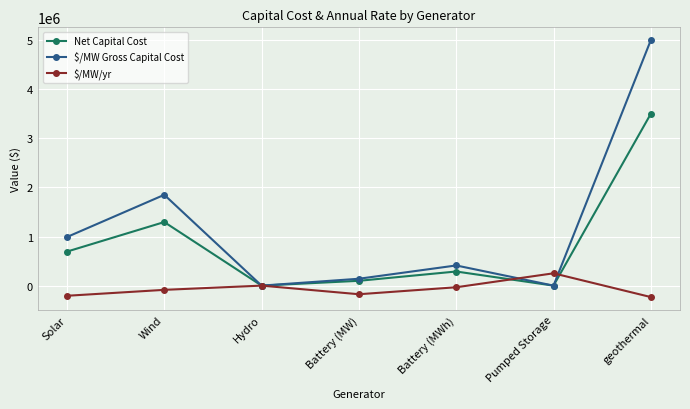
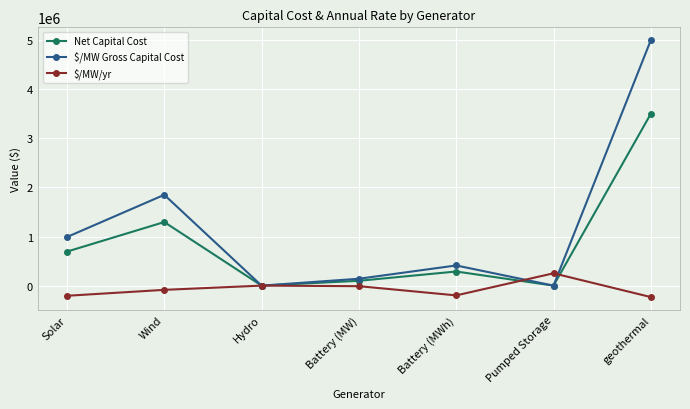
  {
    "$/MW/yr": {
      "Solar": -200000,
      "Wind": -100000,
-     "Battery (MW)": -200000,
-     "Battery (MWh)": 0,
+     "Battery (MW)": 0,
+     "Battery (MWh)": -200000,
      "Pumped Storage": 300000,
      "geothermal": -200000
    }
  }
